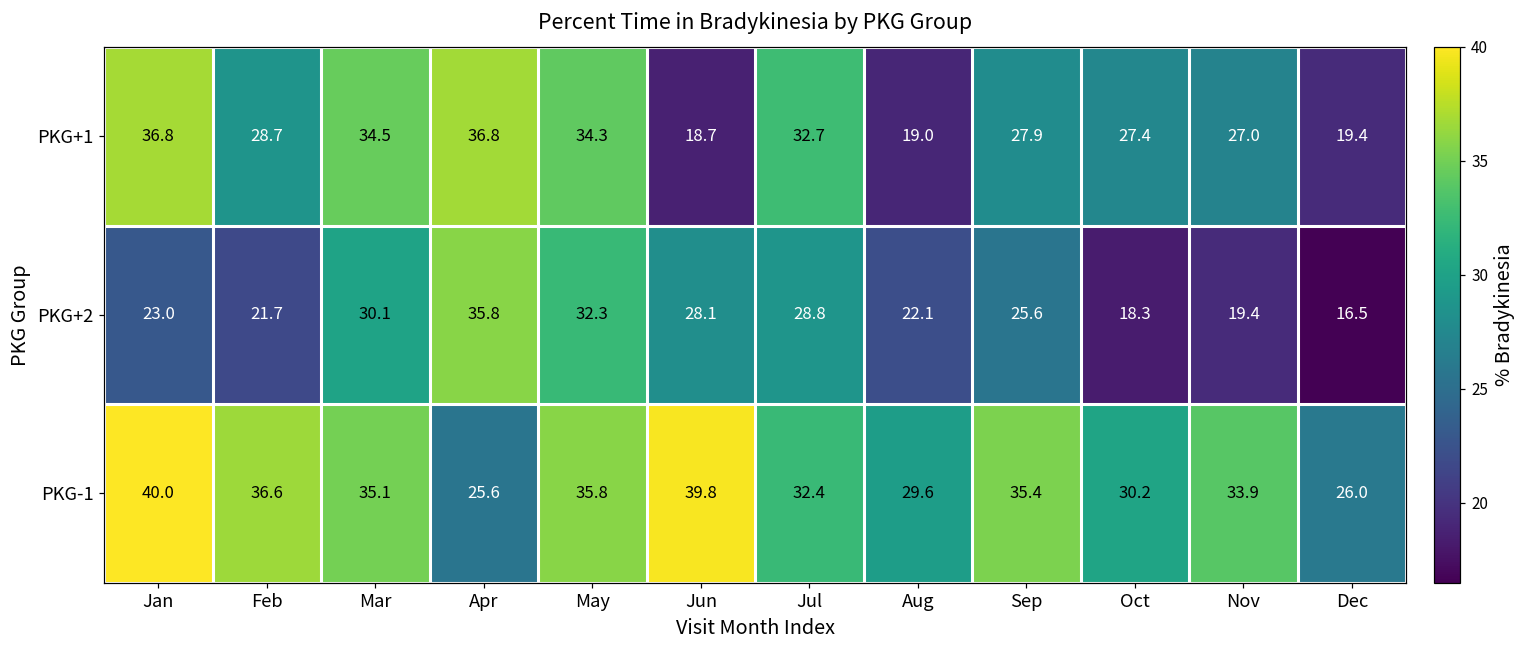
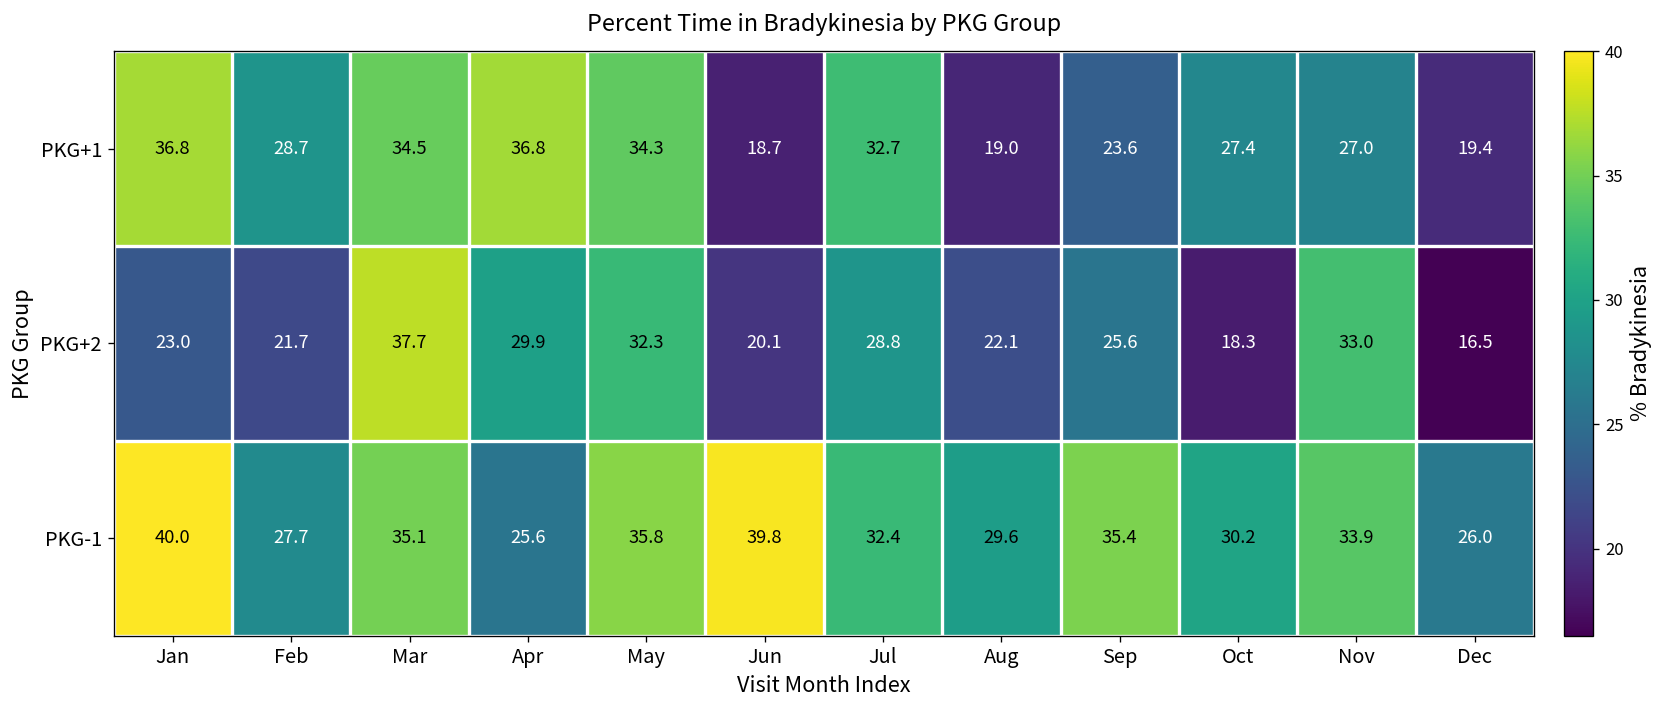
  {
    "PKG+1": {
      "Jan": 36.8,
      "Feb": 28.7,
      "Mar": 34.5,
      "Apr": 36.8,
      "May": 34.3,
      "Jun": 18.7,
      "Jul": 32.7,
      "Aug": 19.0,
-     "Sep": 27.9,
+     "Sep": 23.6,
      "Oct": 27.4,
      "Nov": 27.0,
      "Dec": 19.4
    },
    "PKG+2": {
      "Jan": 23.0,
      "Feb": 21.7,
-     "Mar": 30.1,
-     "Apr": 35.8,
+     "Mar": 37.7,
+     "Apr": 29.9,
      "May": 32.3,
-     "Jun": 28.1,
+     "Jun": 20.1,
      "Jul": 28.8,
      "Aug": 22.1,
      "Sep": 25.6,
      "Oct": 18.3,
-     "Nov": 19.4,
+     "Nov": 33.0,
      "Dec": 16.5
    },
    "PKG-1": {
      "Jan": 40.0,
-     "Feb": 36.6,
+     "Feb": 27.7,
      "Mar": 35.1,
      "Apr": 25.6,
      "May": 35.8,
      "Jun": 39.8,
      "Jul": 32.4,
      "Aug": 29.6,
      "Sep": 35.4,
      "Oct": 30.2,
      "Nov": 33.9,
      "Dec": 26.0
    }
  }
